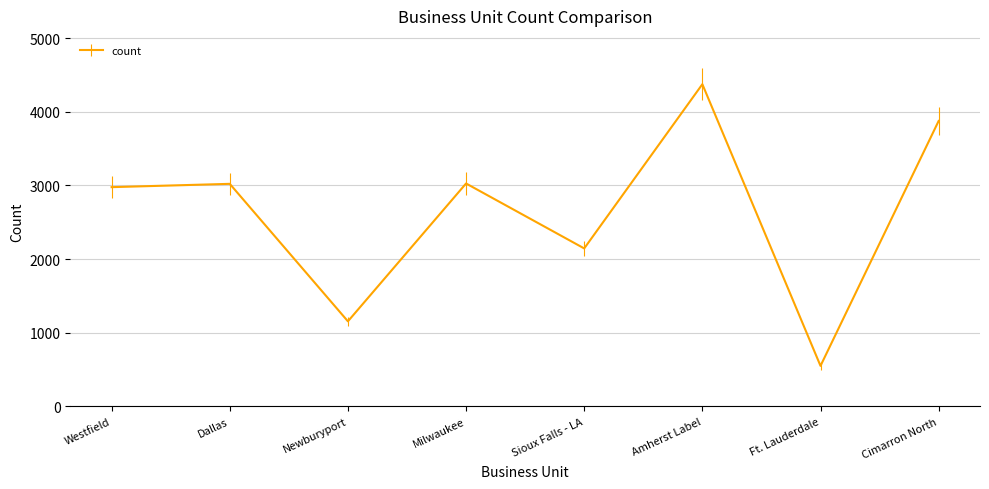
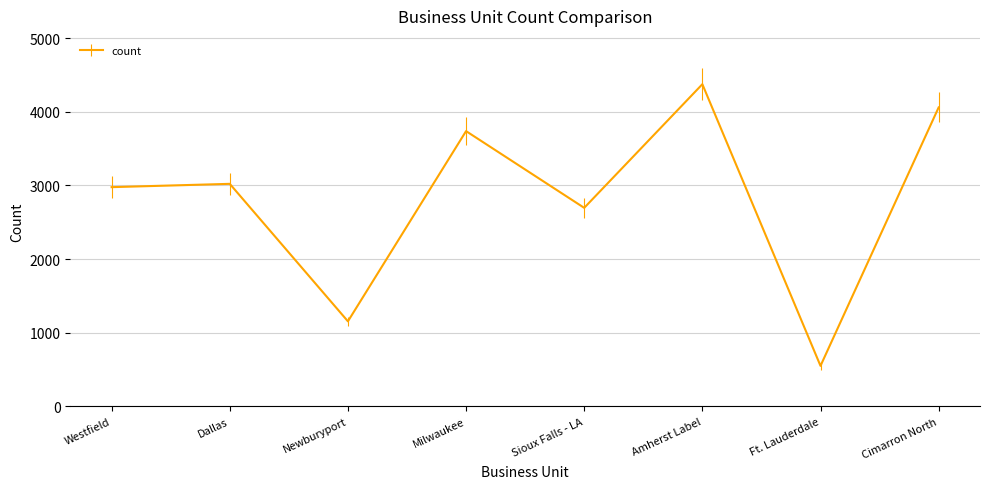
  {
    "Westfield": 3000,
    "Dallas": 3000,
    "Newburyport": 1200,
-   "Milwaukee": 3000,
-   "Sioux Falls - LA": 2100,
+   "Milwaukee": 3700,
+   "Sioux Falls - LA": 2700,
    "Amherst Label": 4400,
    "Ft. Lauderdale": 600,
-   "Cimarron North": 3900
+   "Cimarron North": 4100
  }
